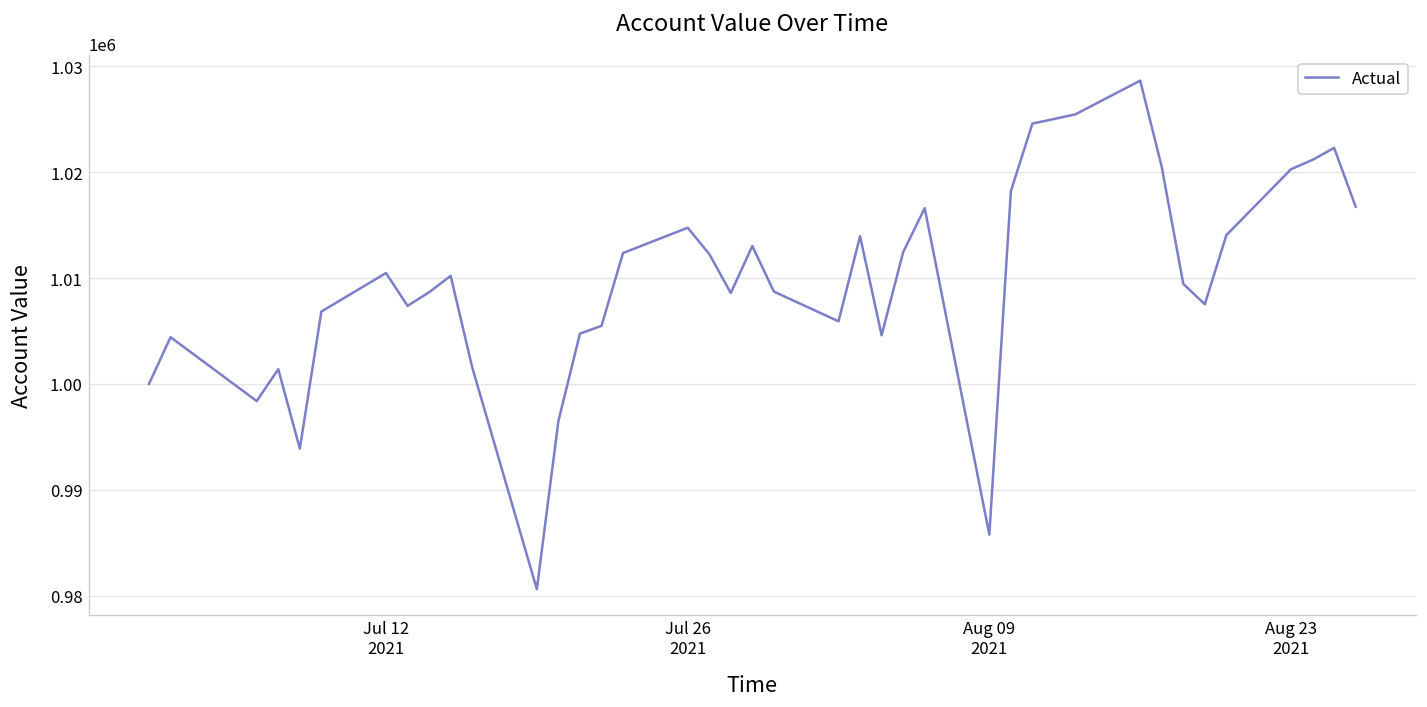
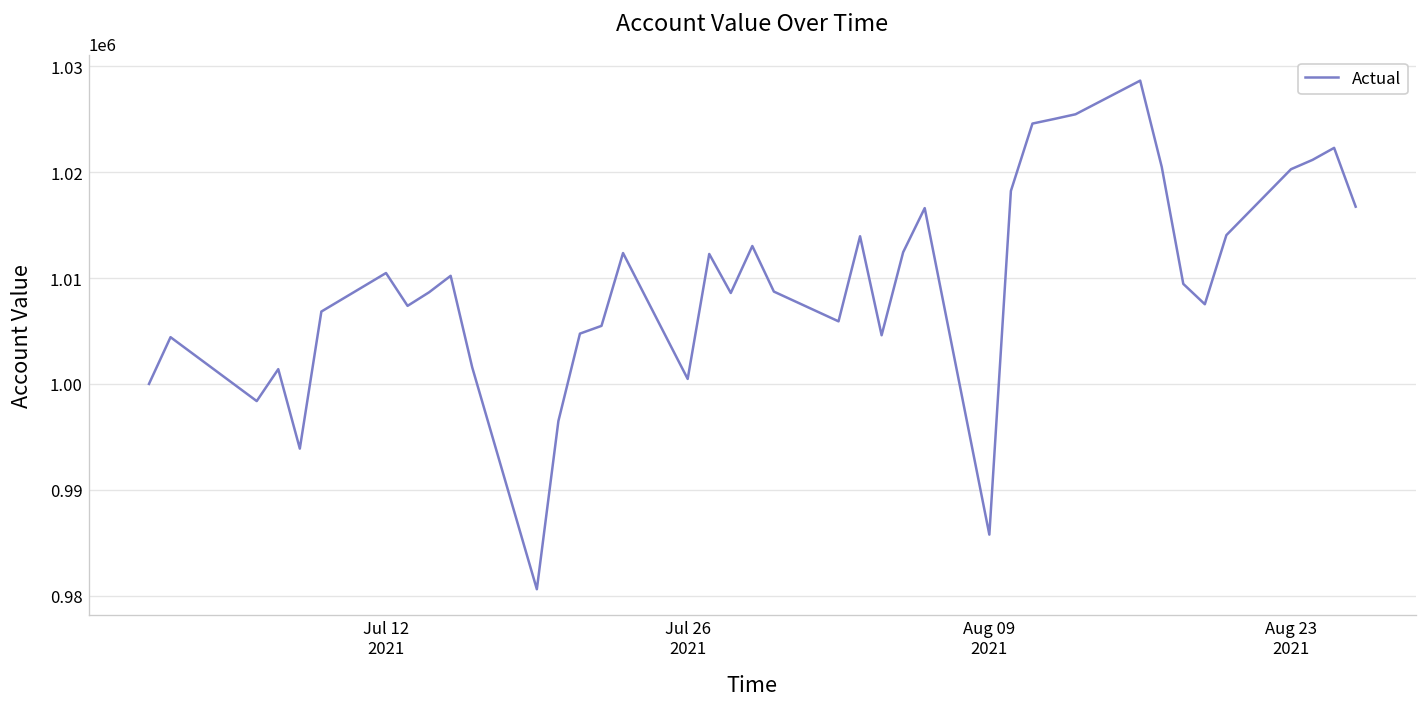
  {
    "Jul 12 2021": 1010000,
-   "Jul 26 2021": 1015000,
+   "Jul 26 2021": 1000000,
    "Aug 09 2021": 986000,
    "Aug 23 2021": 1020000
  }
